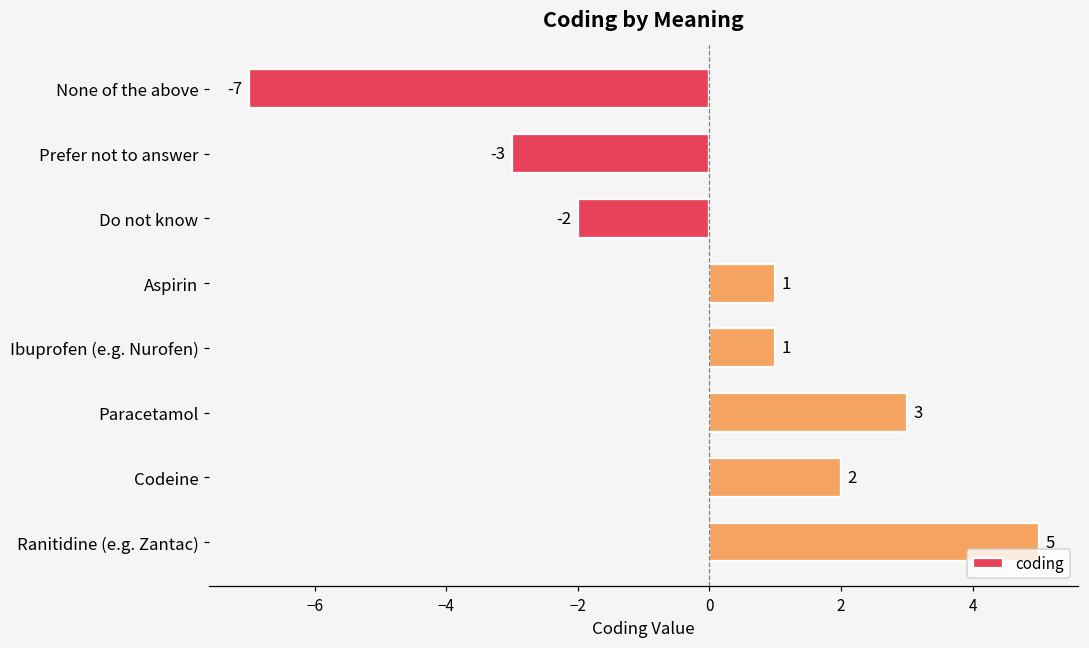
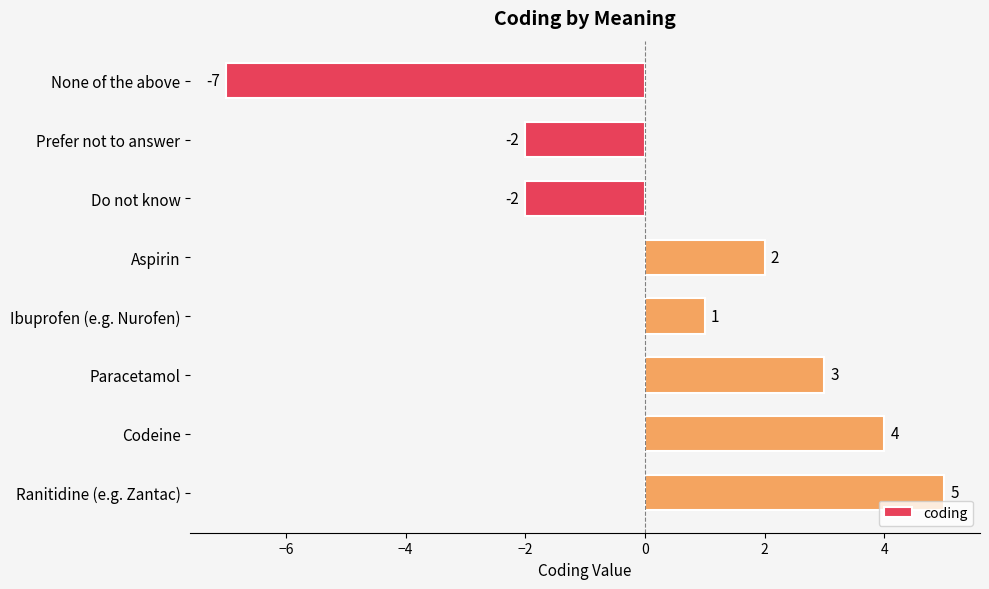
  {
    "None of the above": -7,
-   "Prefer not to answer": -3,
+   "Prefer not to answer": -2,
    "Do not know": -2,
-   "Aspirin": 1,
+   "Aspirin": 2,
    "Ibuprofen (e.g. Nurofen)": 1,
    "Paracetamol": 3,
-   "Codeine": 2
+   "Codeine": 4
  }
